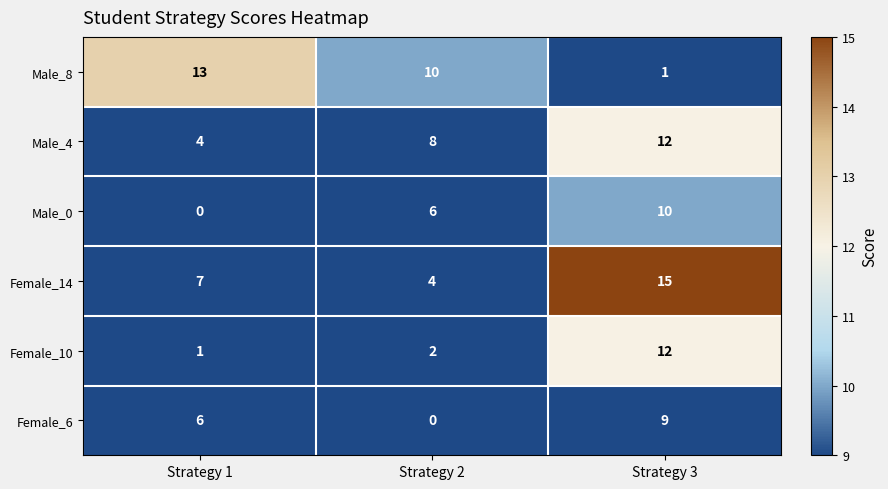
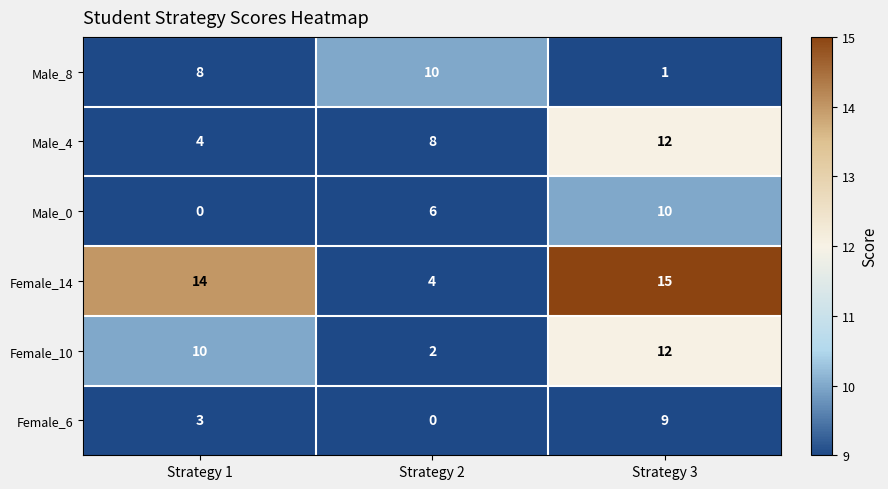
  {
    "Male_8": {
-     "Strategy 1": 13,
+     "Strategy 1": 8,
      "Strategy 2": 10,
      "Strategy 3": 1
    },
    "Male_4": {
      "Strategy 1": 4,
      "Strategy 2": 8,
      "Strategy 3": 12
    },
    "Male_0": {
      "Strategy 1": 0,
      "Strategy 2": 6,
      "Strategy 3": 10
    },
    "Female_14": {
-     "Strategy 1": 7,
+     "Strategy 1": 14,
      "Strategy 2": 4,
      "Strategy 3": 15
    },
    "Female_10": {
-     "Strategy 1": 1,
+     "Strategy 1": 10,
      "Strategy 2": 2,
      "Strategy 3": 12
    },
    "Female_6": {
-     "Strategy 1": 6,
+     "Strategy 1": 3,
      "Strategy 2": 0,
      "Strategy 3": 9
    }
  }
